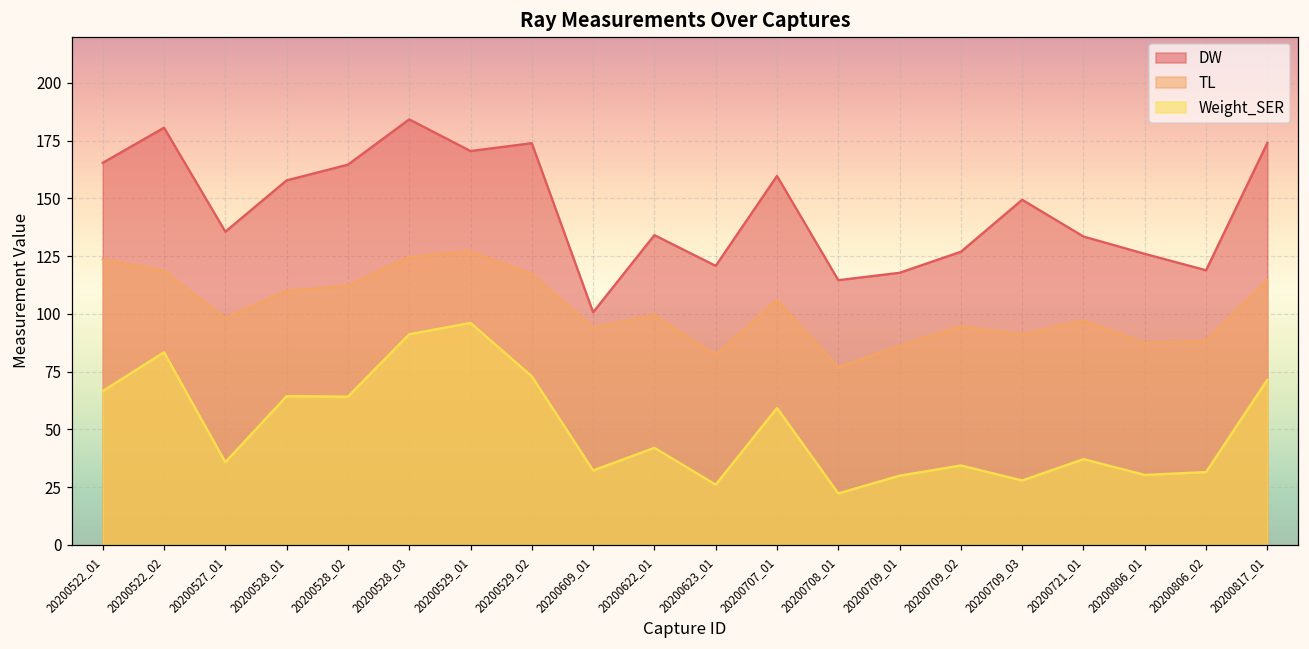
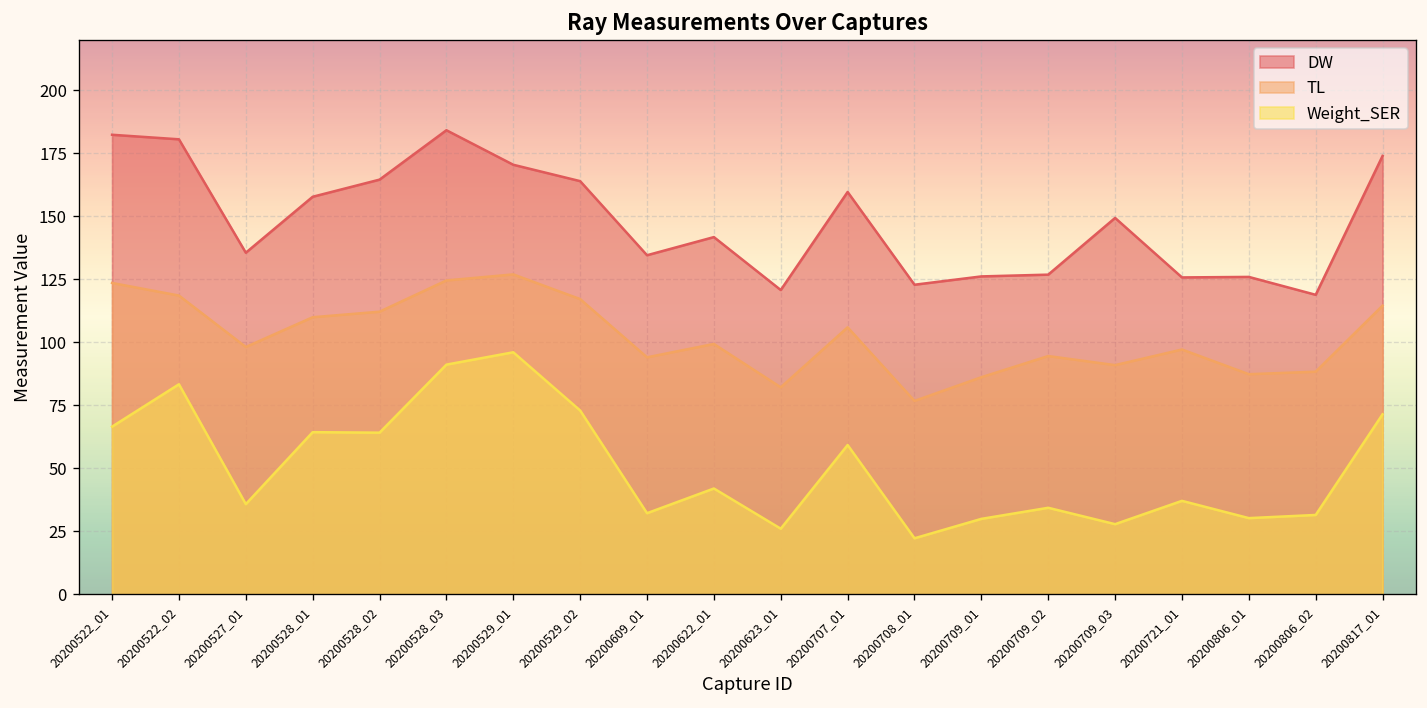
  {
    "DW": {
-     "20200522_01": 165,
+     "20200522_01": 182,
      "20200522_02": 181,
      "20200527_01": 136,
      "20200528_01": 158,
      "20200528_02": 165,
      "20200528_03": 184,
      "20200529_01": 171,
-     "20200529_02": 174,
-     "20200609_01": 101,
-     "20200622_01": 134,
+     "20200529_02": 164,
+     "20200609_01": 135,
+     "20200622_01": 142,
      "20200623_01": 121,
      "20200707_01": 160,
-     "20200708_01": 115,
-     "20200709_01": 118,
+     "20200708_01": 123,
+     "20200709_01": 126,
      "20200709_02": 127,
      "20200709_03": 149,
-     "20200721_01": 134,
+     "20200721_01": 126,
      "20200806_01": 126,
      "20200806_02": 119,
      "20200817_01": 174
    }
  }
